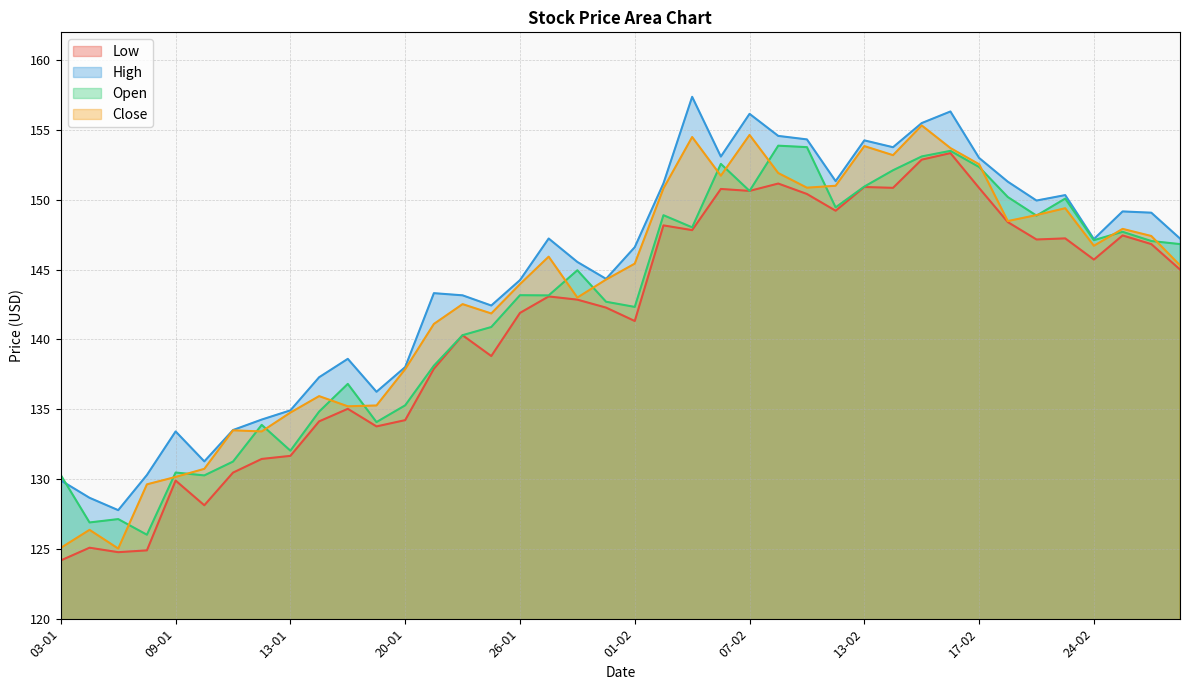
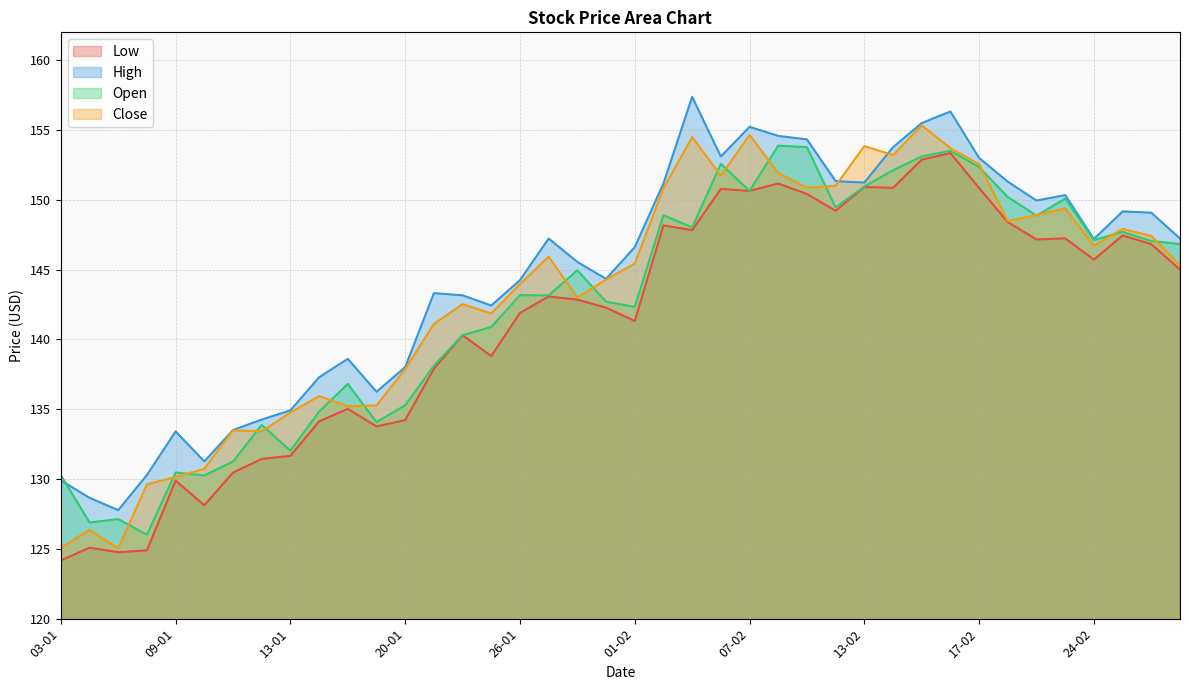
  {
    "High": {
      "03-01": 129.9,
      "09-01": 133.4,
      "26-01": 144.3,
      "01-02": 146.6,
-     "07-02": 156.2,
-     "13-02": 154.3,
+     "07-02": 155.2,
+     "13-02": 151.2,
      "17-02": 153.0
    },
    "Open": {
      "03-01": 130.3,
      "09-01": 130.5,
      "13-01": 132.0,
      "20-01": 135.3,
      "26-01": 143.2,
      "01-02": 142.3,
      "17-02": 152.4
    }
  }
